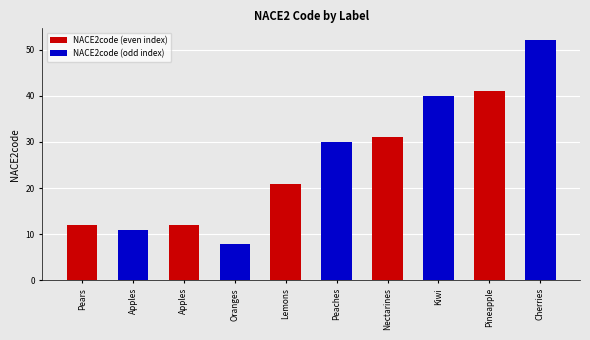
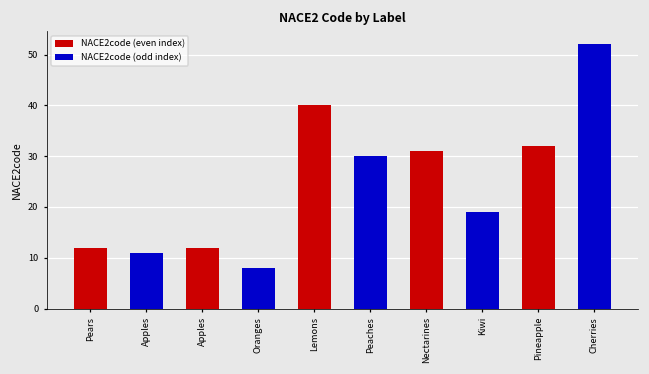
  {
    "Pears": 12,
    "Oranges": 8,
-   "Lemons": 21,
+   "Lemons": 40,
    "Peaches": 30,
    "Nectarines": 31,
-   "Kiwi": 40,
-   "Pineapple": 41,
+   "Kiwi": 19,
+   "Pineapple": 32,
    "Cherries": 52
  }
